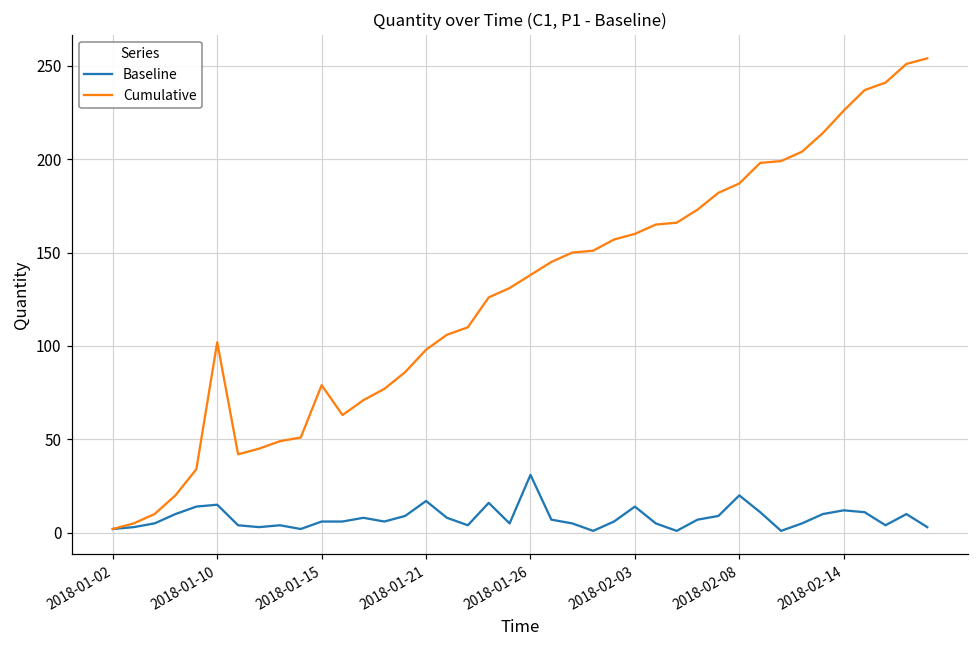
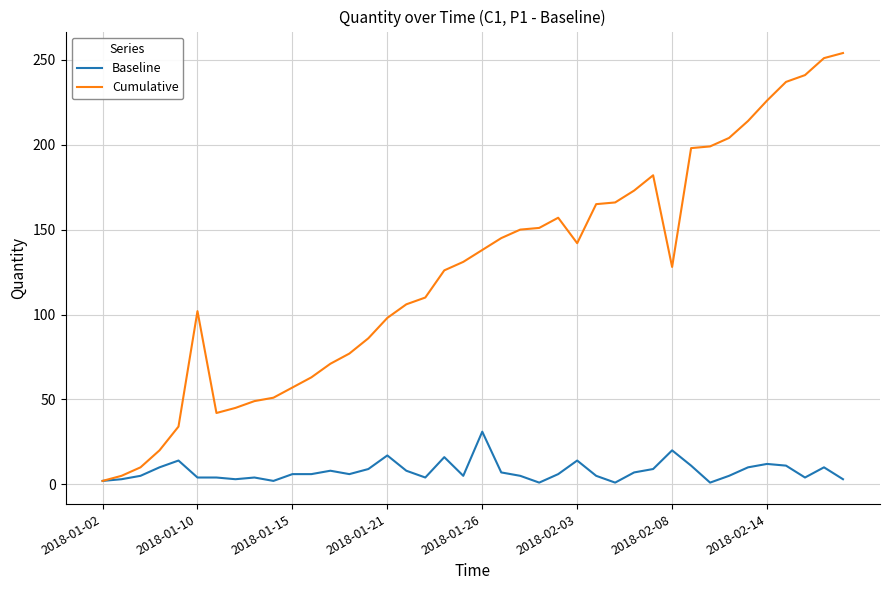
  {
    "Baseline": {
-     "2018-01-10": 15,
+     "2018-01-10": 4,
      "2018-01-15": 6,
      "2018-01-21": 17,
      "2018-01-26": 31,
      "2018-02-03": 14,
      "2018-02-08": 20,
      "2018-02-14": 12
    },
    "Cumulative": {
      "2018-01-10": 102,
-     "2018-01-15": 79,
+     "2018-01-15": 57,
      "2018-01-21": 98,
      "2018-01-26": 138,
-     "2018-02-03": 160,
-     "2018-02-08": 187,
+     "2018-02-03": 142,
+     "2018-02-08": 128,
      "2018-02-14": 226
    }
  }
